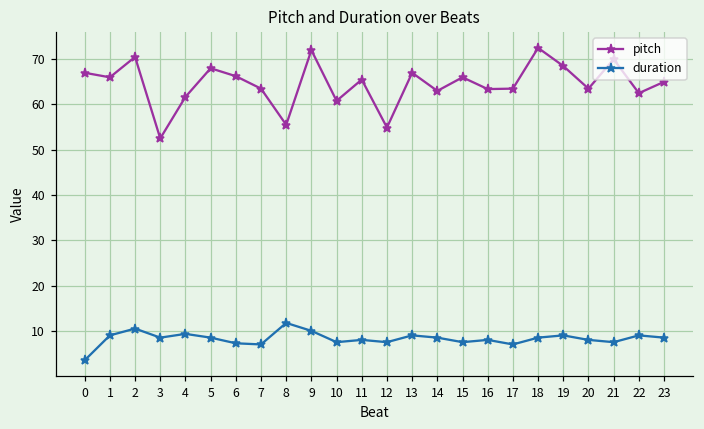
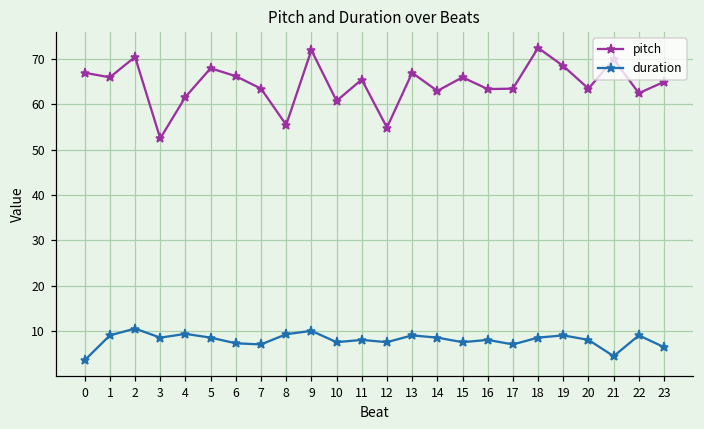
  {
    "pitch": {
      "0": 67,
      "1": 66,
      "2": 71,
      "3": 53,
      "4": 62,
      "5": 68,
      "6": 66,
      "7": 64,
      "8": 56,
      "9": 72,
      "10": 61,
      "11": 66,
      "12": 55,
      "13": 67,
      "14": 63,
      "15": 66,
      "16": 63,
      "17": 64,
      "18": 73,
      "19": 69,
      "20": 64,
      "22": 63,
      "23": 65
    },
    "duration": {
      "0": 4,
      "1": 9,
      "2": 11,
      "3": 9,
      "4": 9,
      "5": 9,
      "6": 7,
      "7": 7,
-     "8": 12,
+     "8": 9,
      "9": 10,
      "10": 8,
      "11": 8,
      "12": 8,
      "13": 9,
      "14": 9,
      "15": 8,
      "16": 8,
      "17": 7,
      "18": 9,
      "19": 9,
      "20": 8,
-     "21": 8,
+     "21": 4,
      "22": 9,
-     "23": 9
+     "23": 6
    }
  }
